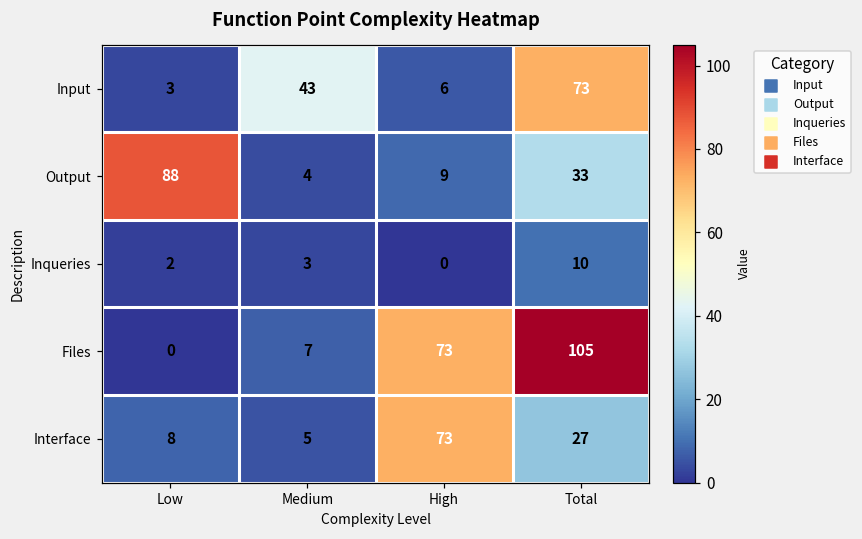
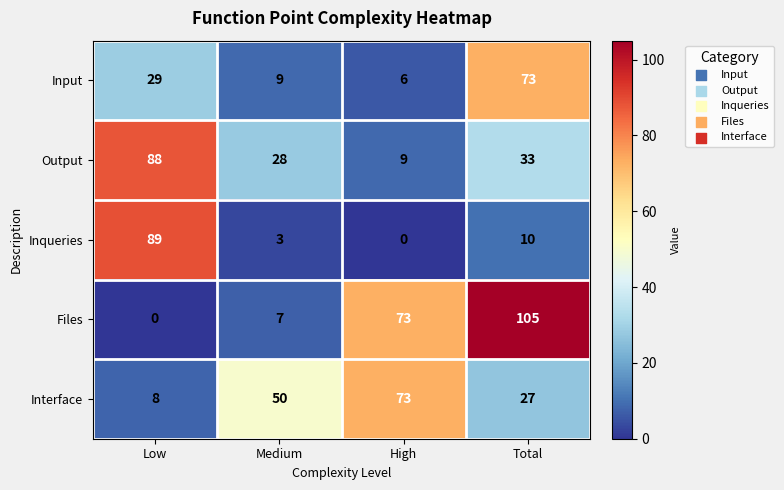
  {
    "Input": {
-     "Low": 3,
-     "Medium": 43,
+     "Low": 29,
+     "Medium": 9,
      "High": 6,
      "Total": 73
    },
    "Output": {
      "Low": 88,
-     "Medium": 4,
+     "Medium": 28,
      "High": 9,
      "Total": 33
    },
    "Inqueries": {
-     "Low": 2,
+     "Low": 89,
      "Medium": 3,
      "High": 0,
      "Total": 10
    },
    "Files": {
      "Low": 0,
      "Medium": 7,
      "High": 73,
      "Total": 105
    },
    "Interface": {
      "Low": 8,
-     "Medium": 5,
+     "Medium": 50,
      "High": 73,
      "Total": 27
    }
  }
